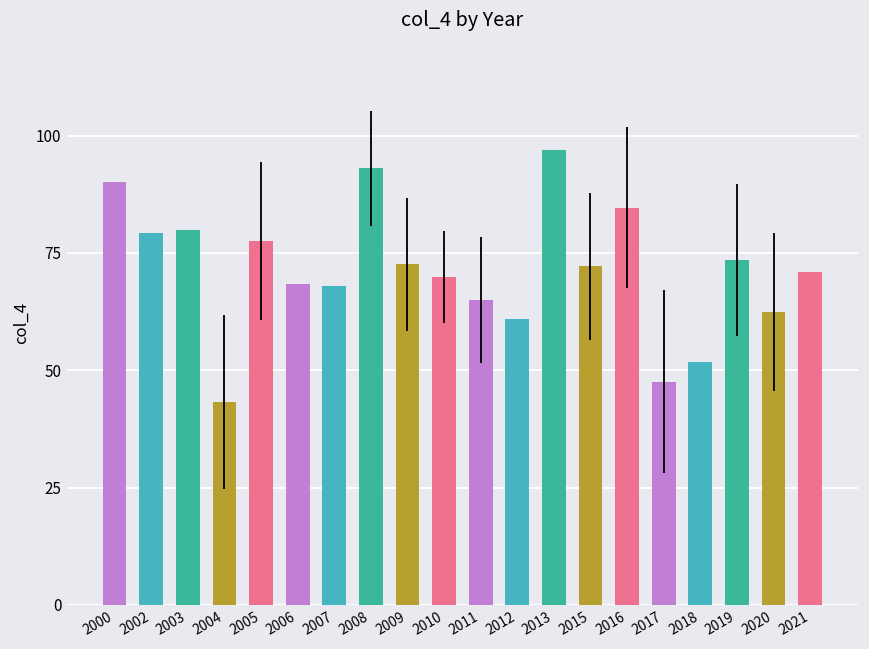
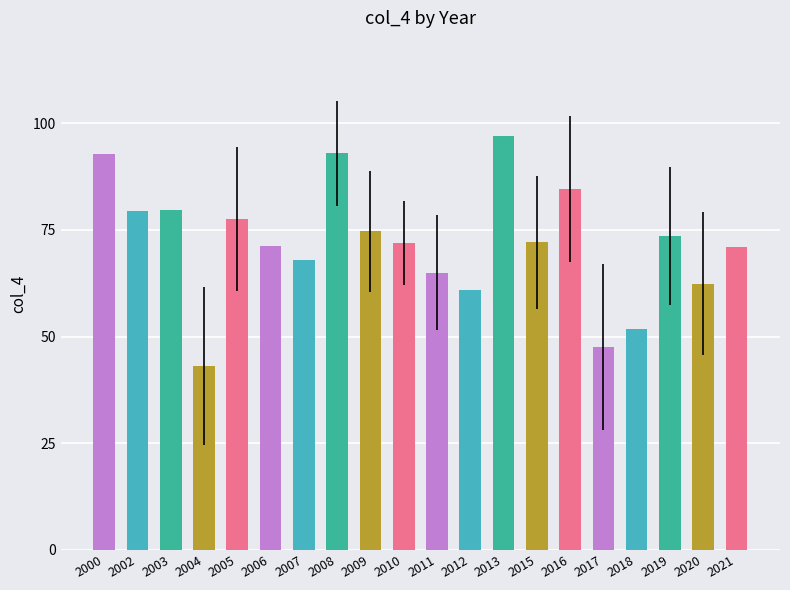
  {
-   "2000": 90,
+   "2000": 93,
    "2002": 79,
    "2003": 80,
    "2004": 43,
    "2005": 78,
-   "2006": 68,
+   "2006": 71,
    "2007": 68,
    "2008": 93,
-   "2009": 73,
-   "2010": 70,
+   "2009": 75,
+   "2010": 72,
    "2011": 65,
    "2012": 61,
    "2013": 97,
    "2015": 72,
    "2016": 85,
    "2017": 48,
    "2018": 52,
    "2019": 73,
    "2020": 62,
    "2021": 71
  }
